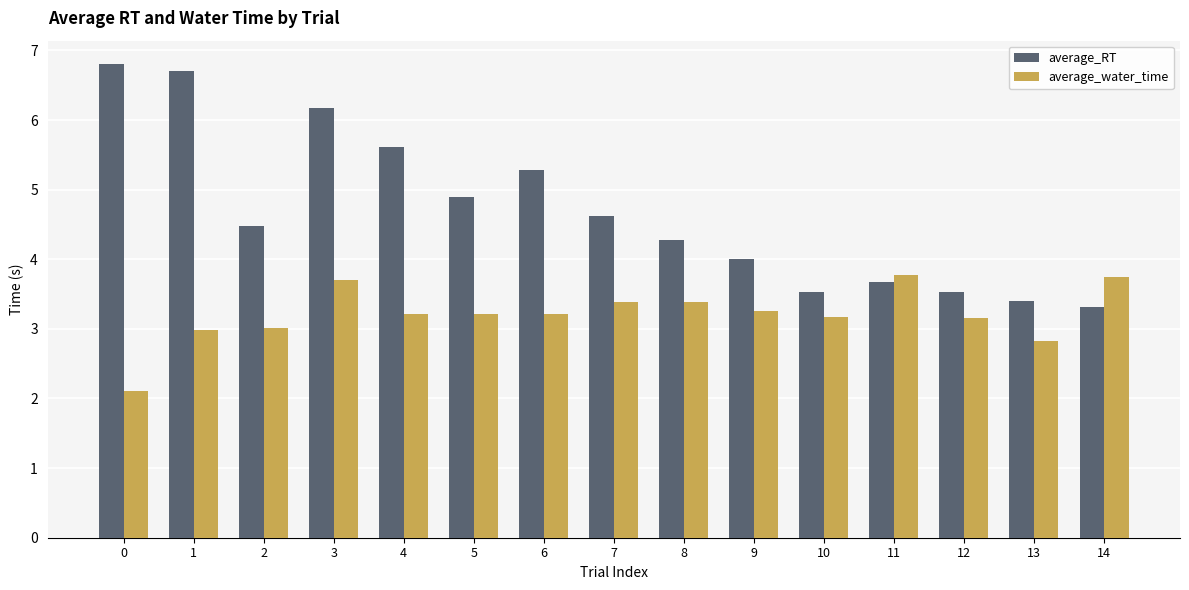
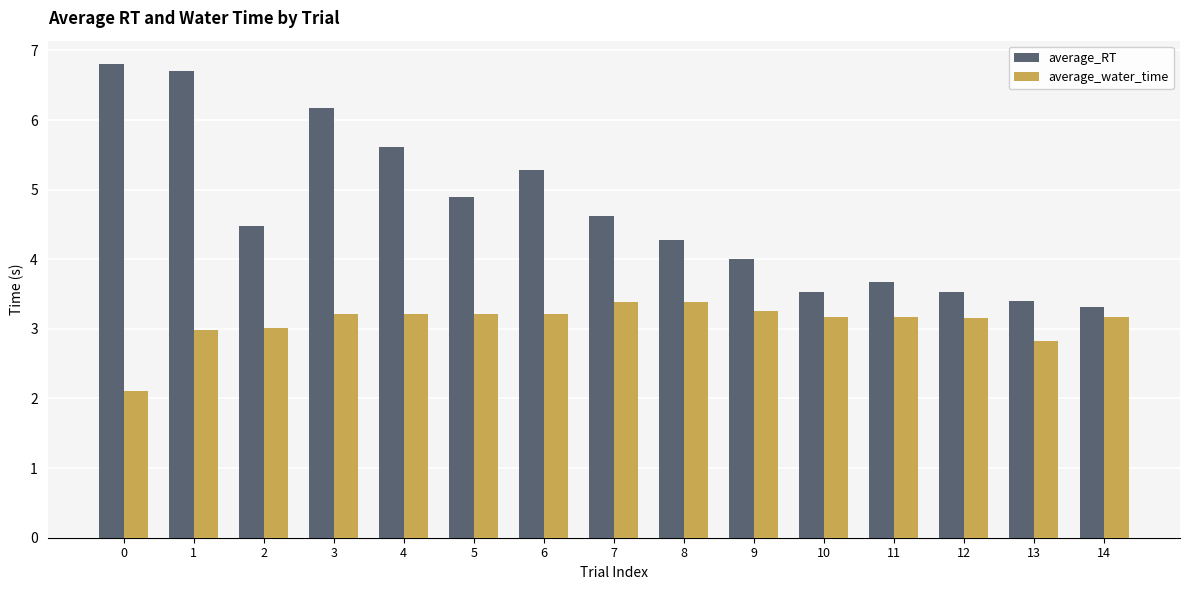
  {
    "average_RT": {
      "0": 6.8,
      "1": 6.7,
      "2": 4.5,
      "3": 6.2,
      "4": 5.6,
      "5": 4.9,
      "6": 5.3,
      "7": 4.6,
      "8": 4.3,
      "9": 4.0,
      "10": 3.5,
      "11": 3.7,
      "12": 3.5,
      "13": 3.4,
      "14": 3.3
    },
    "average_water_time": {
      "0": 2.1,
      "1": 3.0,
      "2": 3.0,
-     "3": 3.7,
+     "3": 3.2,
      "4": 3.2,
      "5": 3.2,
      "6": 3.2,
      "7": 3.4,
      "8": 3.4,
      "9": 3.3,
      "10": 3.2,
-     "11": 3.8,
+     "11": 3.2,
      "12": 3.2,
      "13": 2.8,
-     "14": 3.7
+     "14": 3.2
    }
  }
